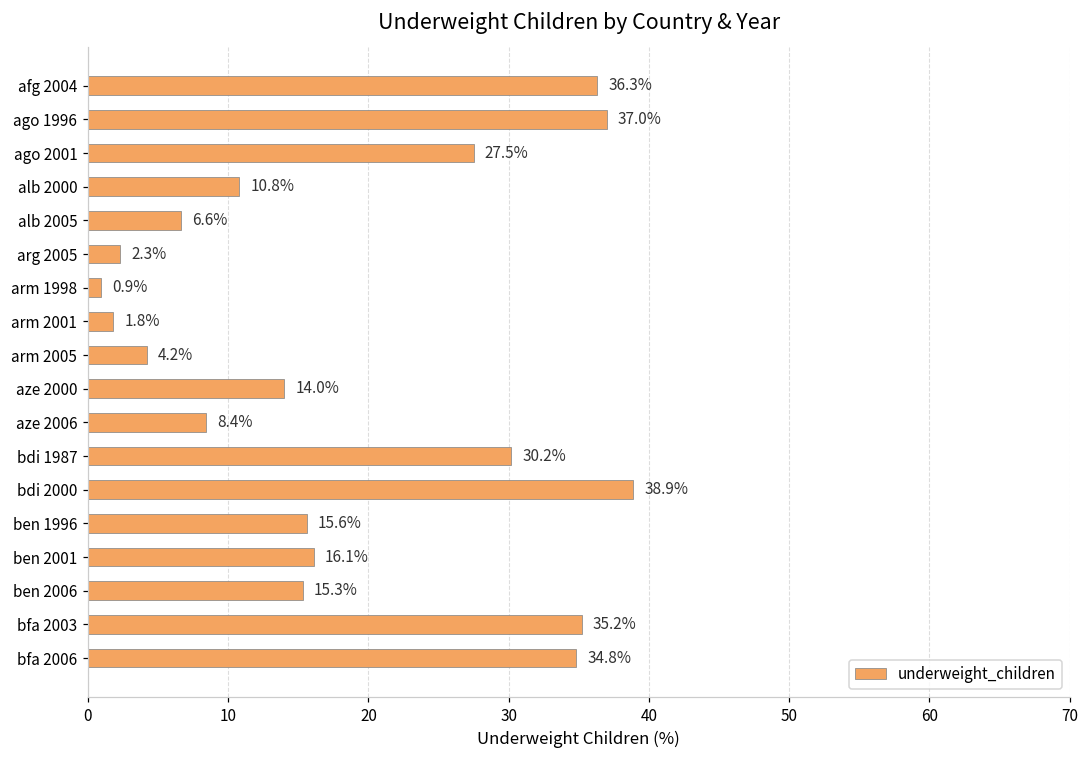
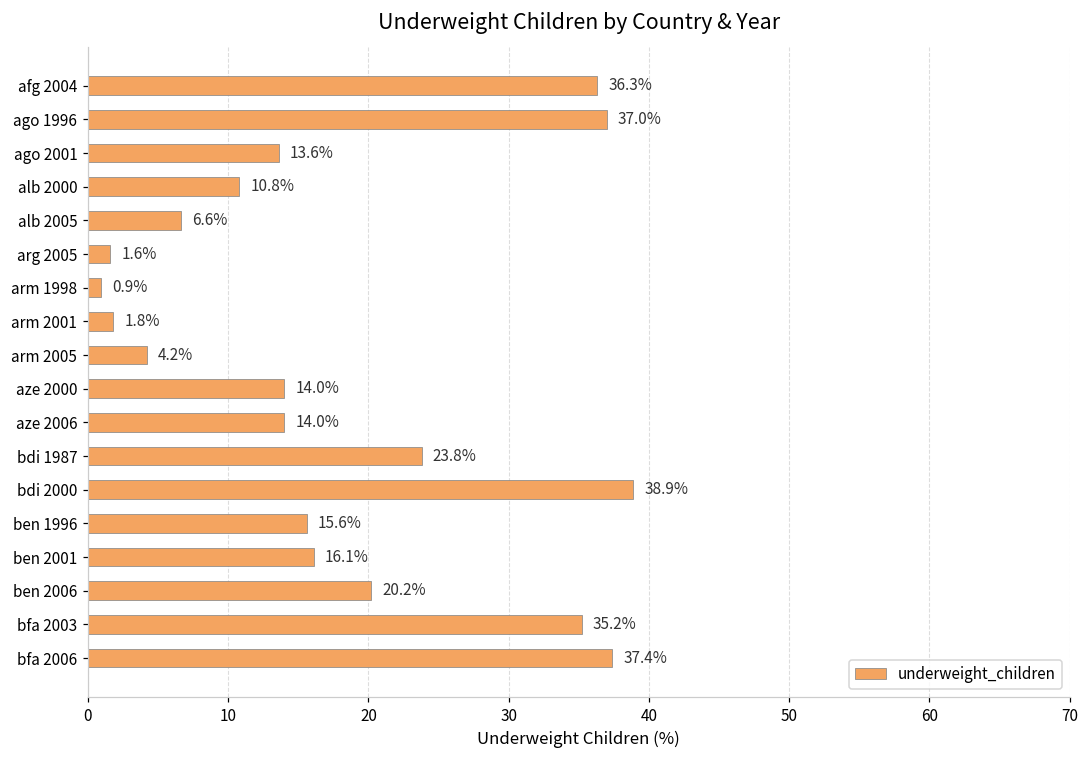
  {
    "afg 2004": "36.3%",
    "ago 1996": "37.0%",
-   "ago 2001": "27.5%",
+   "ago 2001": "13.6%",
    "alb 2000": "10.8%",
    "alb 2005": "6.6%",
-   "arg 2005": "2.3%",
+   "arg 2005": "1.6%",
    "arm 1998": "0.9%",
    "arm 2001": "1.8%",
    "arm 2005": "4.2%",
    "aze 2000": "14.0%",
-   "aze 2006": "8.4%",
-   "bdi 1987": "30.2%",
+   "aze 2006": "14.0%",
+   "bdi 1987": "23.8%",
    "bdi 2000": "38.9%",
    "ben 1996": "15.6%",
    "ben 2001": "16.1%",
-   "ben 2006": "15.3%",
+   "ben 2006": "20.2%",
    "bfa 2003": "35.2%",
-   "bfa 2006": "34.8%"
+   "bfa 2006": "37.4%"
  }
